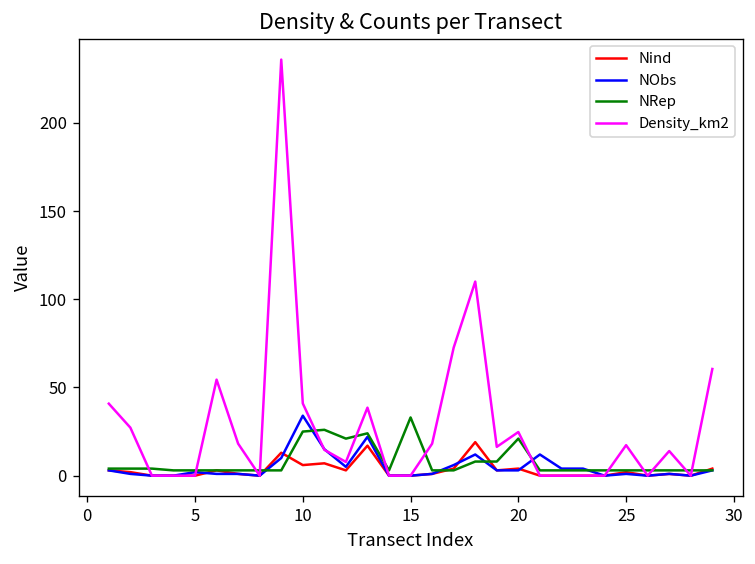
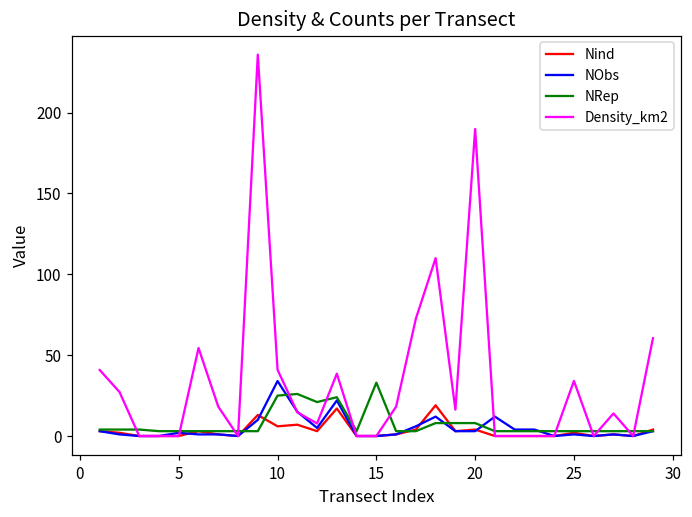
  {
    "Nind": {
      "10": 6
    },
    "NObs": {
      "10": 34
    },
    "NRep": {
      "10": 25,
      "15": 33,
-     "20": 21
+     "20": 8
    },
    "Density_km2": {
      "10": 41,
-     "20": 25,
-     "25": 17
+     "20": 190,
+     "25": 34
    }
  }
